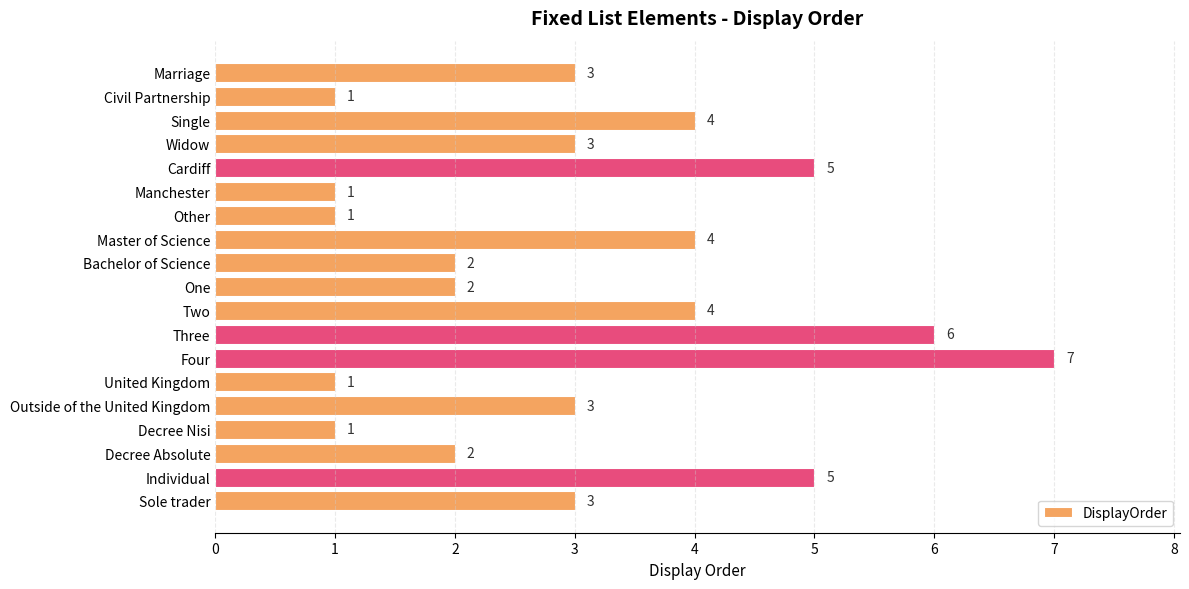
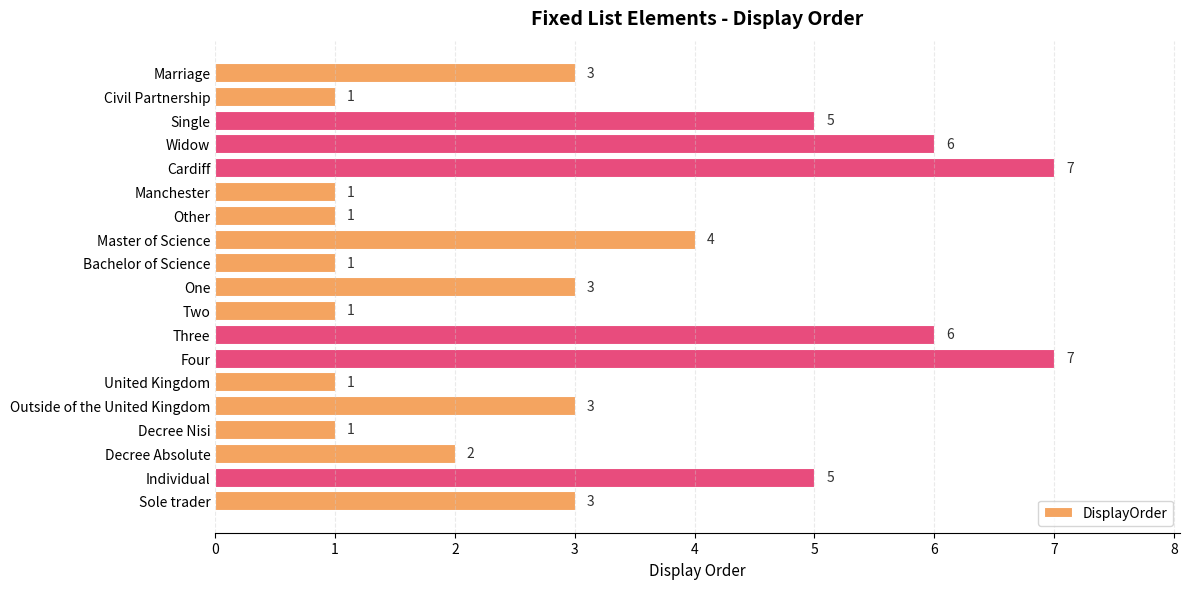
  {
    "Marriage": 3,
    "Civil Partnership": 1,
-   "Single": 4,
-   "Widow": 3,
-   "Cardiff": 5,
+   "Single": 5,
+   "Widow": 6,
+   "Cardiff": 7,
    "Manchester": 1,
    "Other": 1,
    "Master of Science": 4,
-   "Bachelor of Science": 2,
-   "One": 2,
-   "Two": 4,
+   "Bachelor of Science": 1,
+   "One": 3,
+   "Two": 1,
    "Three": 6,
    "Four": 7,
    "United Kingdom": 1,
    "Outside of the United Kingdom": 3,
    "Decree Nisi": 1,
    "Decree Absolute": 2,
    "Individual": 5,
    "Sole trader": 3
  }
